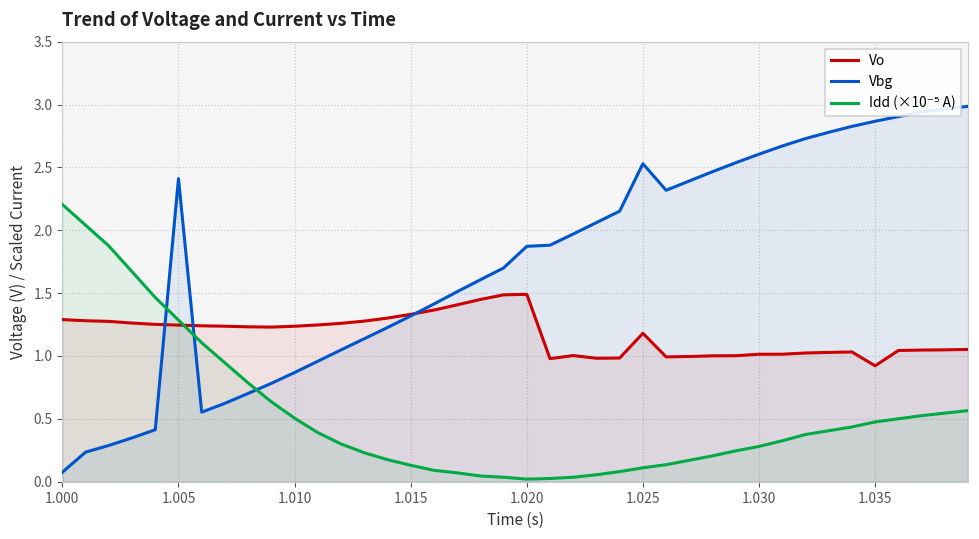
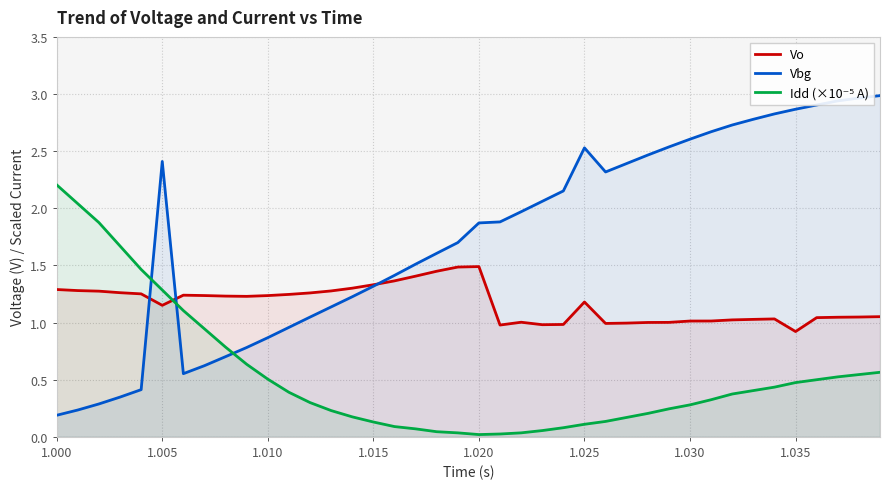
  {
    "Vo": {
      "1.000": 1.29,
-     "1.005": 1.25,
+     "1.005": 1.15,
      "1.010": 1.24,
      "1.020": 1.49,
      "1.025": 1.18,
      "1.030": 1.01,
      "1.035": 0.92
    },
    "Vbg": {
-     "1.000": 0.08,
+     "1.000": 0.19,
      "1.005": 2.41,
      "1.010": 0.87,
      "1.020": 1.87,
      "1.025": 2.53,
      "1.030": 2.61,
      "1.035": 2.87
    },
    "Idd (×10⁻⁵ A)": {
      "1.000": 2.21,
      "1.005": 1.29,
      "1.010": 0.51,
      "1.015": 0.13,
      "1.020": 0.02,
      "1.025": 0.11,
      "1.030": 0.28,
      "1.035": 0.48
    }
  }
